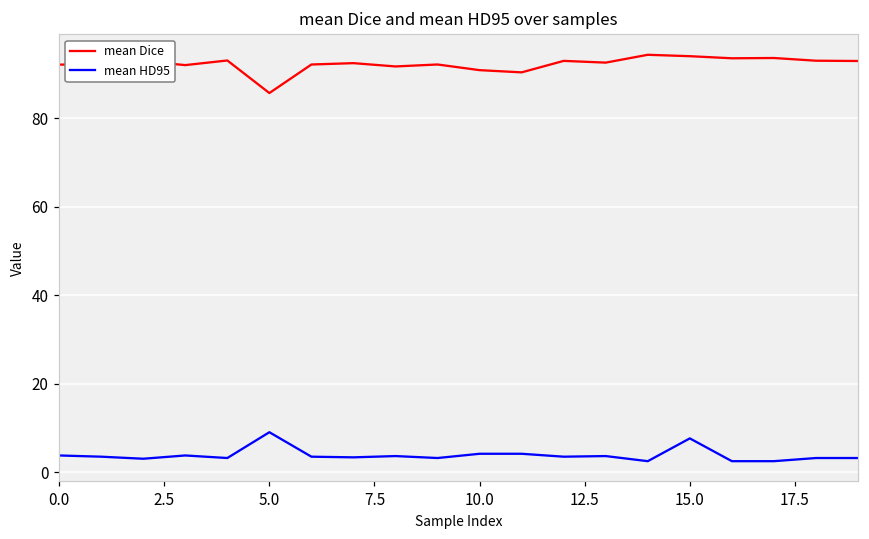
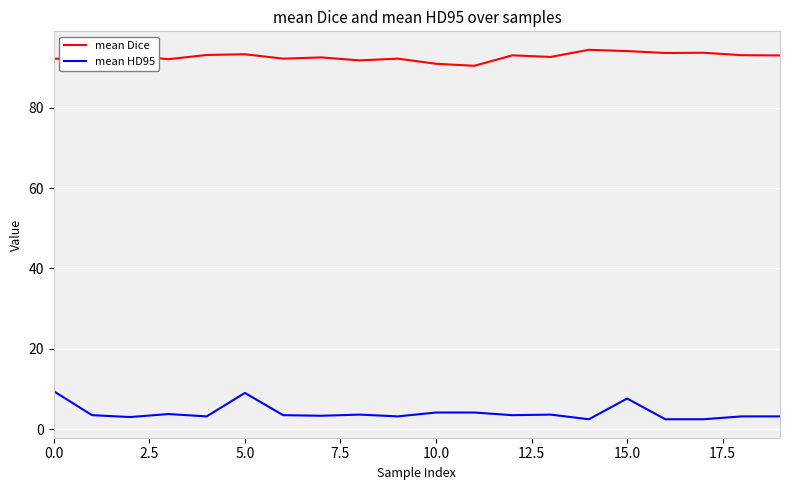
  {
    "mean Dice": {
      "0.0": 92,
-     "5.0": 86,
+     "5.0": 93,
      "10.0": 91,
      "15.0": 94
    },
    "mean HD95": {
-     "0.0": 4,
+     "0.0": 9,
      "5.0": 9,
      "10.0": 4,
      "15.0": 8
    }
  }
